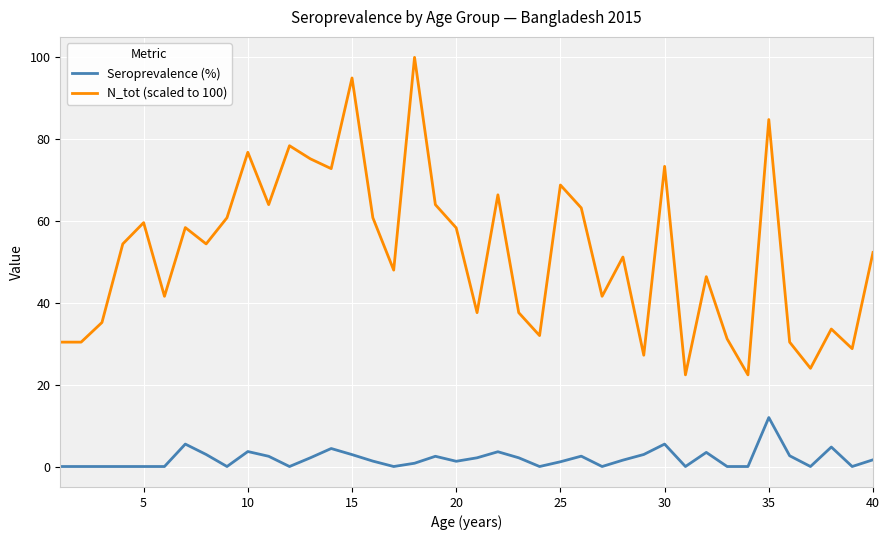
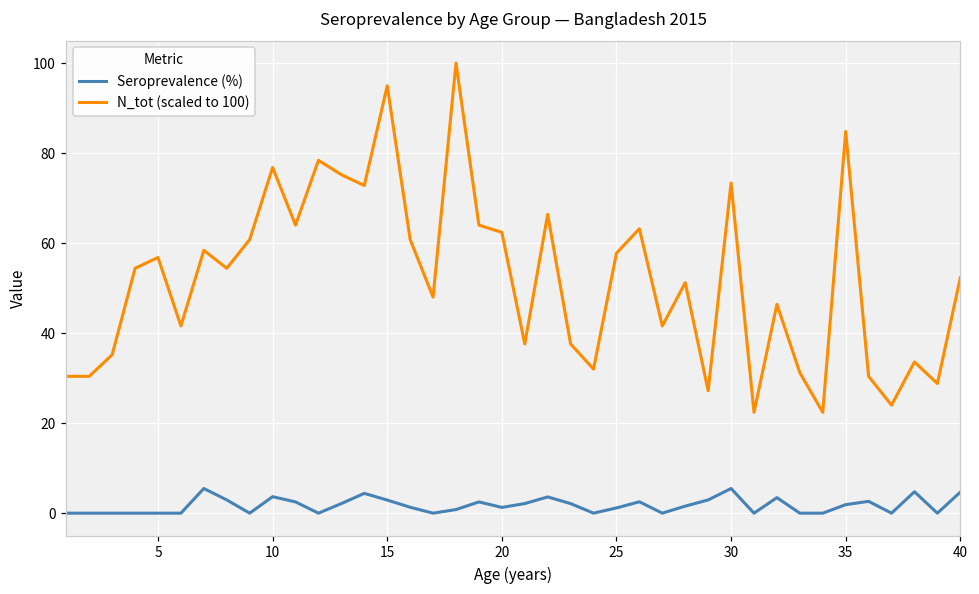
  {
    "Seroprevalence (%)": {
      "5": 0,
      "10": 4,
      "15": 3,
      "20": 1,
      "25": 1,
      "30": 5,
-     "35": 12,
-     "40": 2
+     "35": 2,
+     "40": 5
    },
    "N_tot (scaled to 100)": {
-     "5": 60,
+     "5": 57,
      "10": 77,
      "15": 95,
-     "20": 58,
-     "25": 69,
+     "20": 62,
+     "25": 58,
      "30": 73,
      "35": 85,
      "40": 52
    }
  }
